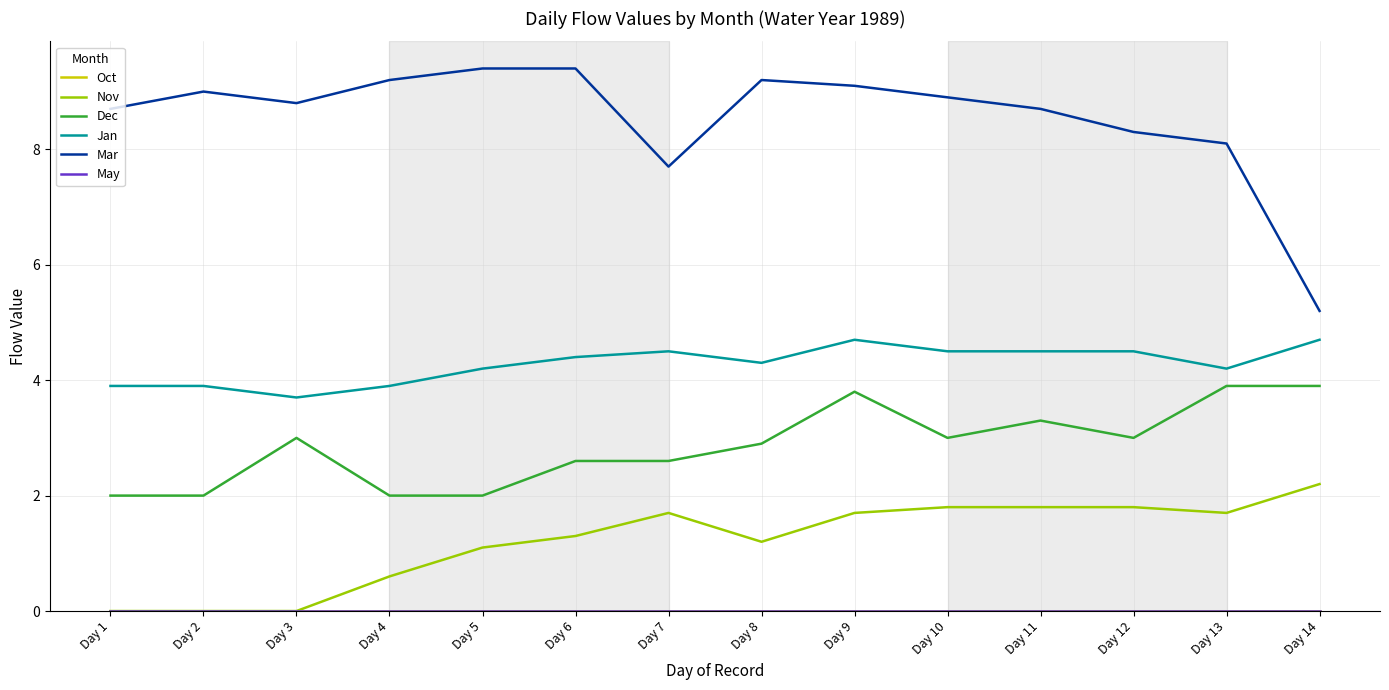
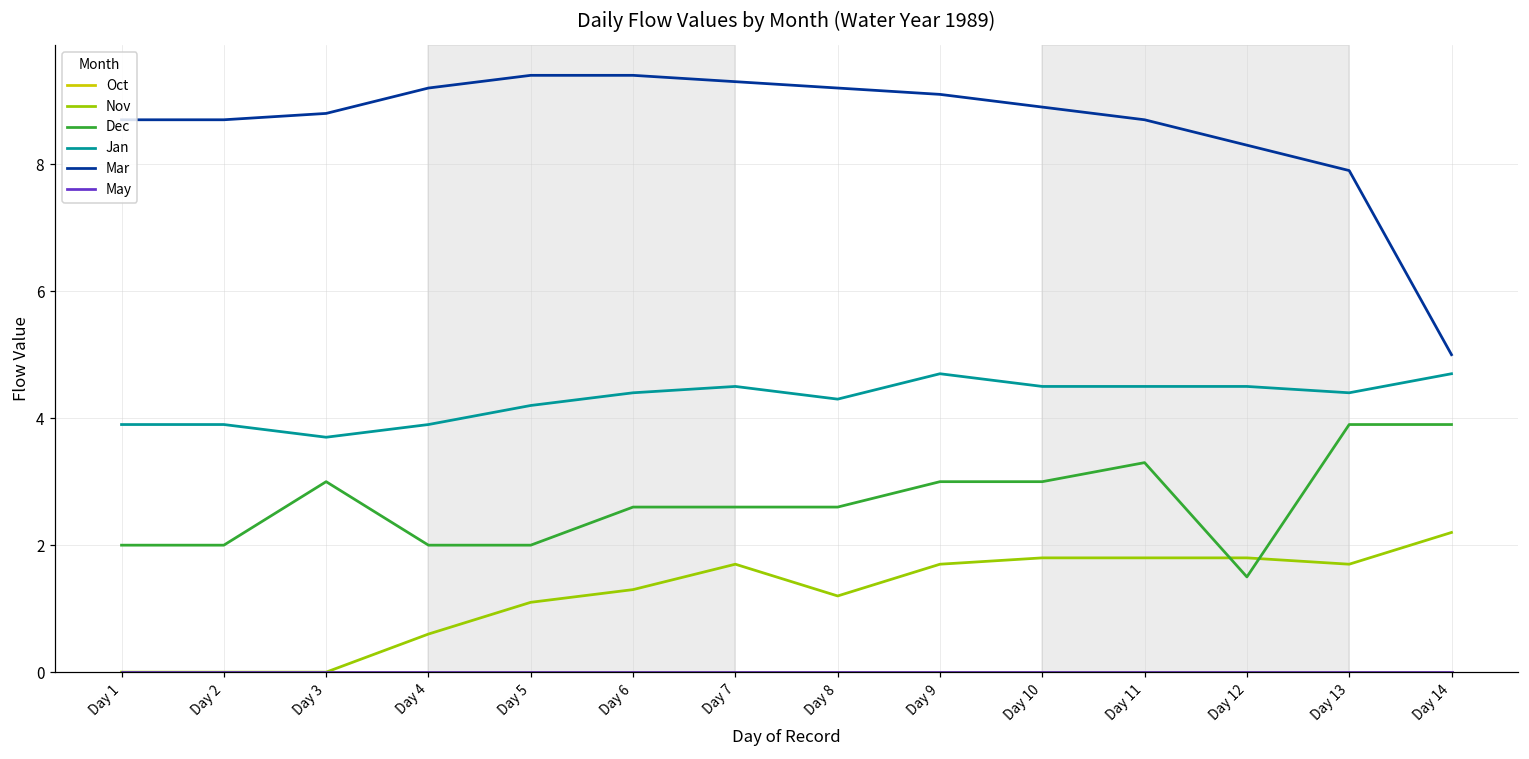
  {
    "May": {
      "Day 4": 0.0,
      "Day 5": 0.0,
      "Day 6": 0.0,
      "Day 7": 0.0,
      "Day 8": 0.0,
      "Day 9": 0.0,
      "Day 10": 0.0,
      "Day 11": 0.0,
      "Day 12": 0.0,
      "Day 13": 0.0,
      "Day 14": 0.0
    },
    "Nov": {
      "Day 4": 0.6,
      "Day 5": 1.1,
      "Day 6": 1.3,
      "Day 7": 1.7,
      "Day 8": 1.2,
      "Day 9": 1.7,
      "Day 10": 1.8,
      "Day 11": 1.8,
      "Day 12": 1.8,
      "Day 13": 1.7,
      "Day 14": 2.2
    },
    "Dec": {
      "Day 1": 2.0,
      "Day 2": 2.0,
      "Day 3": 3.0,
      "Day 4": 2.0,
      "Day 5": 2.0,
      "Day 6": 2.6,
      "Day 7": 2.6,
-     "Day 8": 2.9,
-     "Day 9": 3.8,
+     "Day 8": 2.6,
+     "Day 9": 3.0,
      "Day 10": 3.0,
      "Day 11": 3.3,
-     "Day 12": 3.0,
+     "Day 12": 1.5,
      "Day 13": 3.9,
      "Day 14": 3.9
    },
    "Jan": {
      "Day 1": 3.9,
      "Day 2": 3.9,
      "Day 3": 3.7,
      "Day 4": 3.9,
      "Day 5": 4.2,
      "Day 6": 4.4,
      "Day 7": 4.5,
      "Day 8": 4.3,
      "Day 9": 4.7,
      "Day 10": 4.5,
      "Day 11": 4.5,
      "Day 12": 4.5,
-     "Day 13": 4.2,
+     "Day 13": 4.4,
      "Day 14": 4.7
    },
    "Mar": {
-     "Day 2": 9.0,
+     "Day 2": 8.7,
      "Day 3": 8.8,
      "Day 4": 9.2,
      "Day 5": 9.4,
      "Day 6": 9.4,
-     "Day 7": 7.7,
+     "Day 7": 9.3,
      "Day 8": 9.2,
      "Day 9": 9.1,
      "Day 10": 8.9,
      "Day 11": 8.7,
      "Day 12": 8.3,
-     "Day 13": 8.1,
-     "Day 14": 5.2
+     "Day 13": 7.9,
+     "Day 14": 5.0
    }
  }
